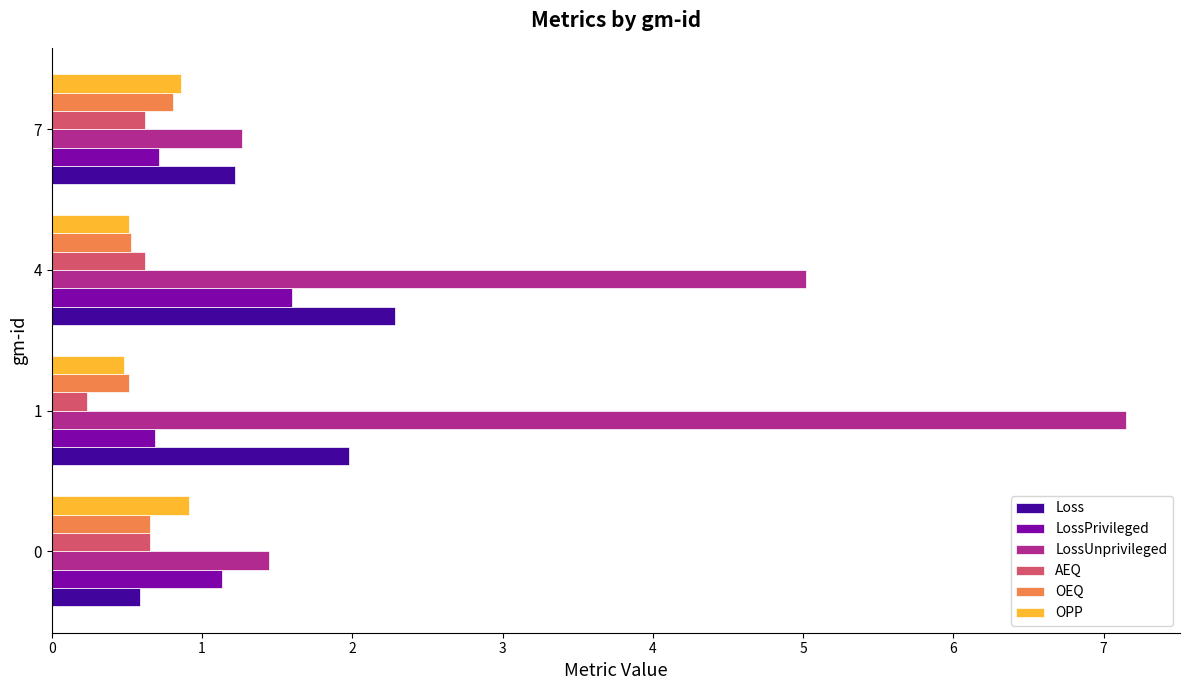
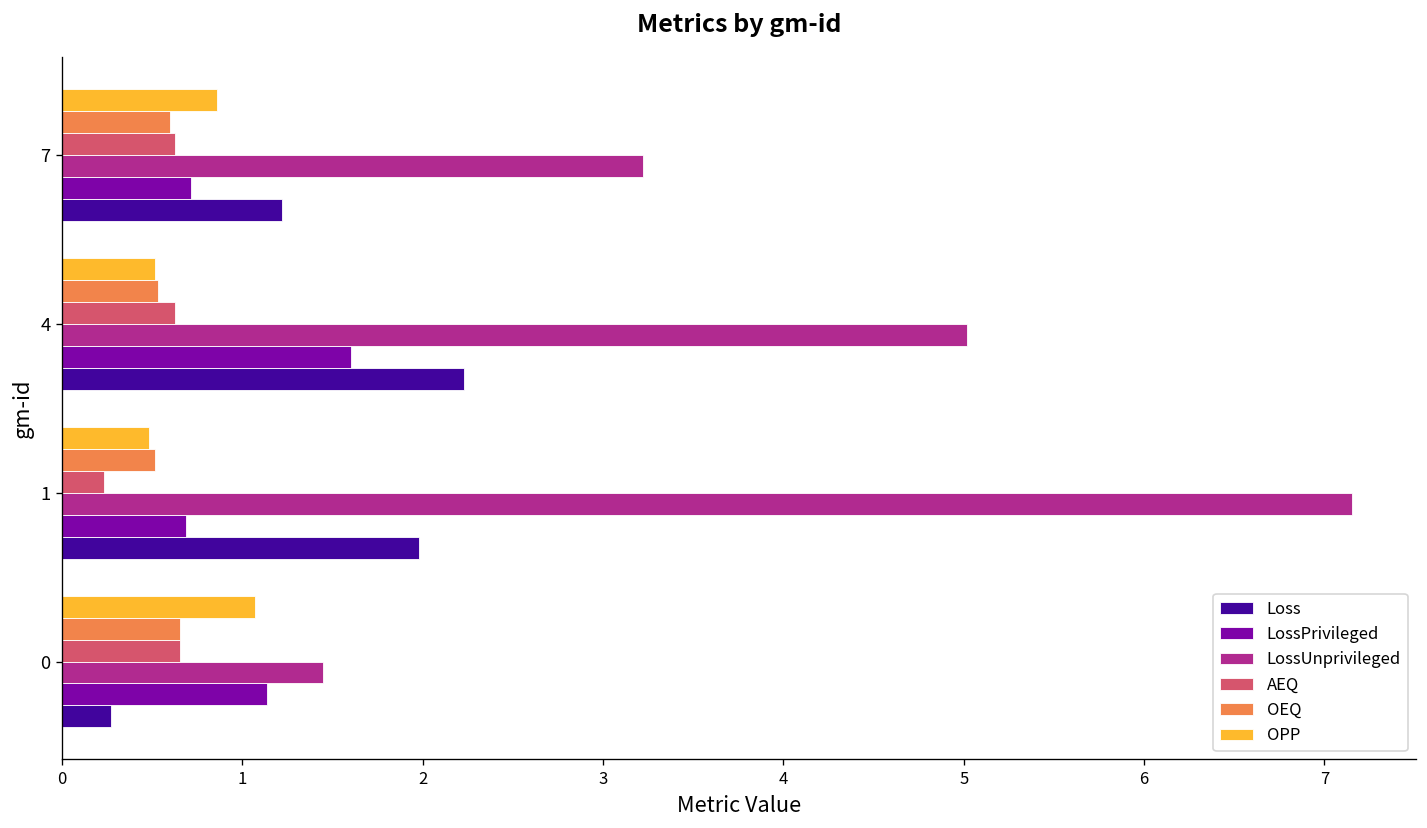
  {
    "Loss": {
      "7": 1.22,
-     "4": 2.28,
+     "4": 2.23,
      "1": 1.98,
-     "0": 0.59
+     "0": 0.27
    },
    "LossPrivileged": {
      "7": 0.72,
      "4": 1.60,
      "1": 0.69,
      "0": 1.14
    },
    "LossUnprivileged": {
-     "7": 1.27,
+     "7": 3.22,
      "4": 5.02,
      "1": 7.15,
      "0": 1.45
    },
    "AEQ": {
      "7": 0.62,
      "4": 0.62,
      "1": 0.23,
      "0": 0.65
    },
    "OEQ": {
-     "7": 0.80,
+     "7": 0.60,
      "4": 0.53,
      "1": 0.51,
      "0": 0.65
    },
    "OPP": {
      "7": 0.86,
      "4": 0.51,
      "1": 0.48,
-     "0": 0.91
+     "0": 1.07
    }
  }
